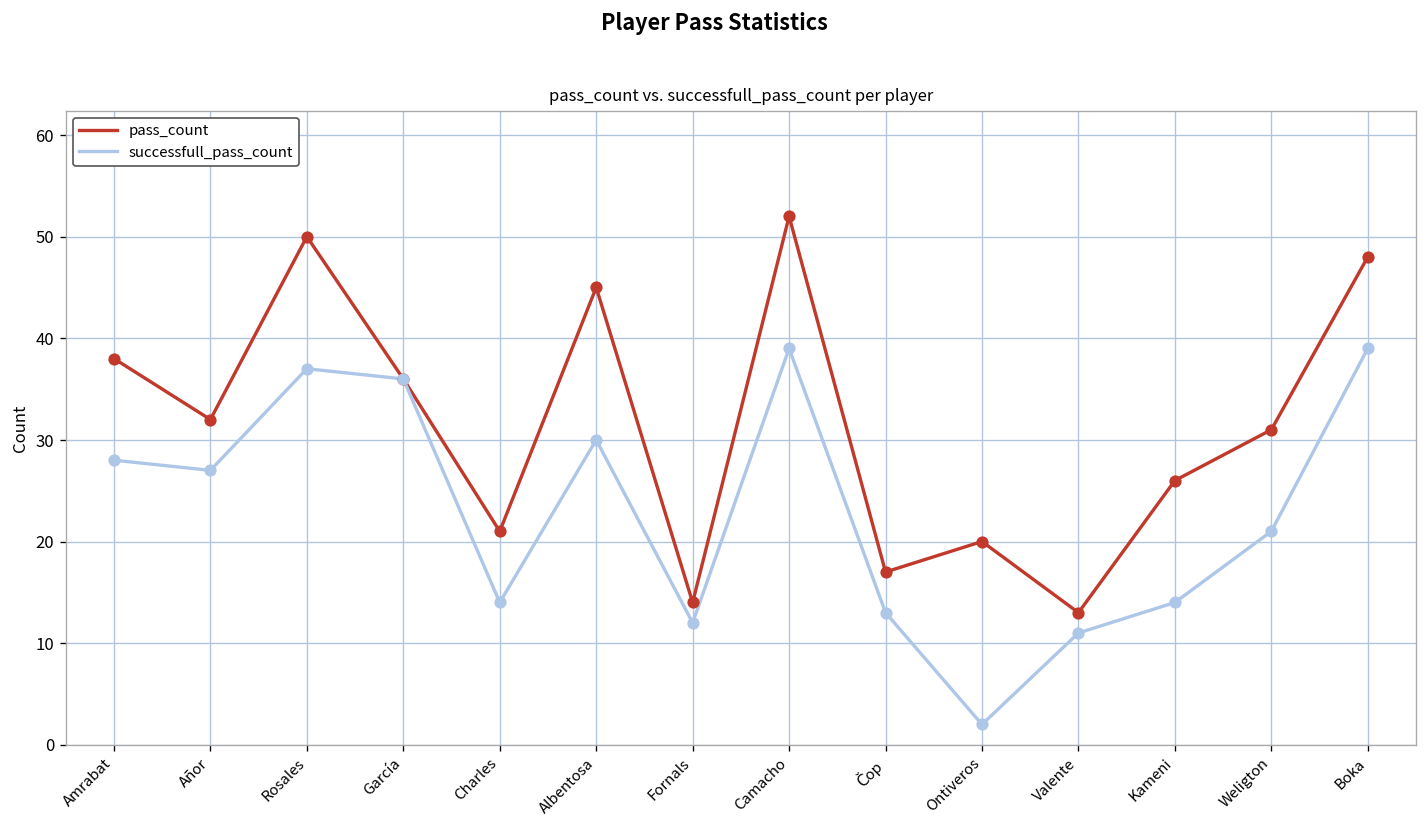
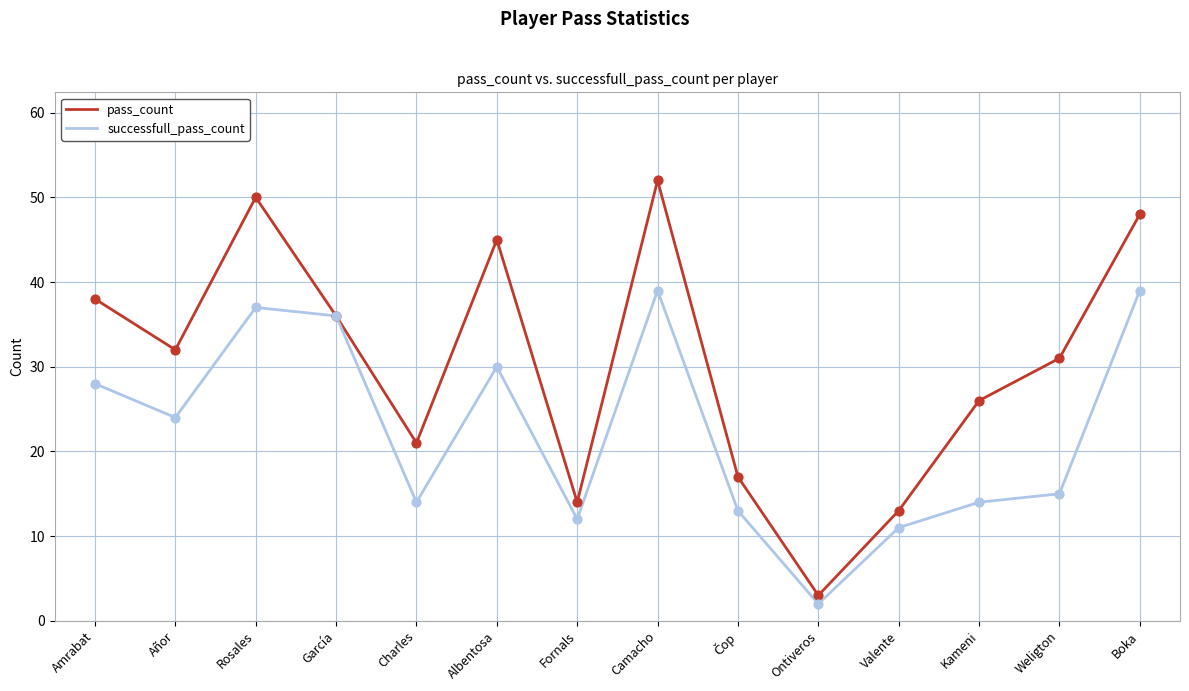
  {
    "pass_count": {
      "Amrabat": 38,
      "Añor": 32,
      "Rosales": 50,
      "Charles": 21,
      "Albentosa": 45,
      "Fornals": 14,
      "Camacho": 52,
      "Čop": 17,
-     "Ontiveros": 20,
+     "Ontiveros": 3,
      "Valente": 13,
      "Kameni": 26,
      "Weligton": 31,
      "Boka": 48
    },
    "successfull_pass_count": {
      "Amrabat": 28,
-     "Añor": 27,
+     "Añor": 24,
      "Rosales": 37,
      "Charles": 14,
      "Albentosa": 30,
      "Fornals": 12,
      "Camacho": 39,
      "Čop": 13,
      "Ontiveros": 2,
      "Valente": 11,
      "Kameni": 14,
-     "Weligton": 21,
+     "Weligton": 15,
      "Boka": 39
    }
  }
